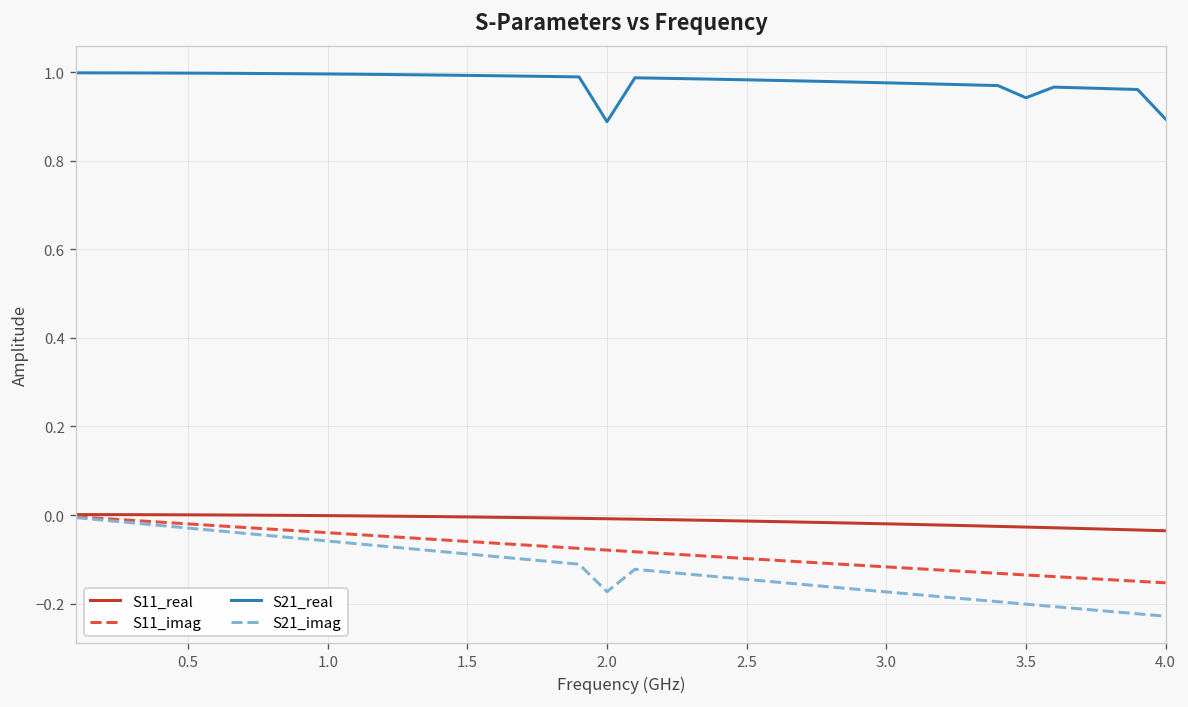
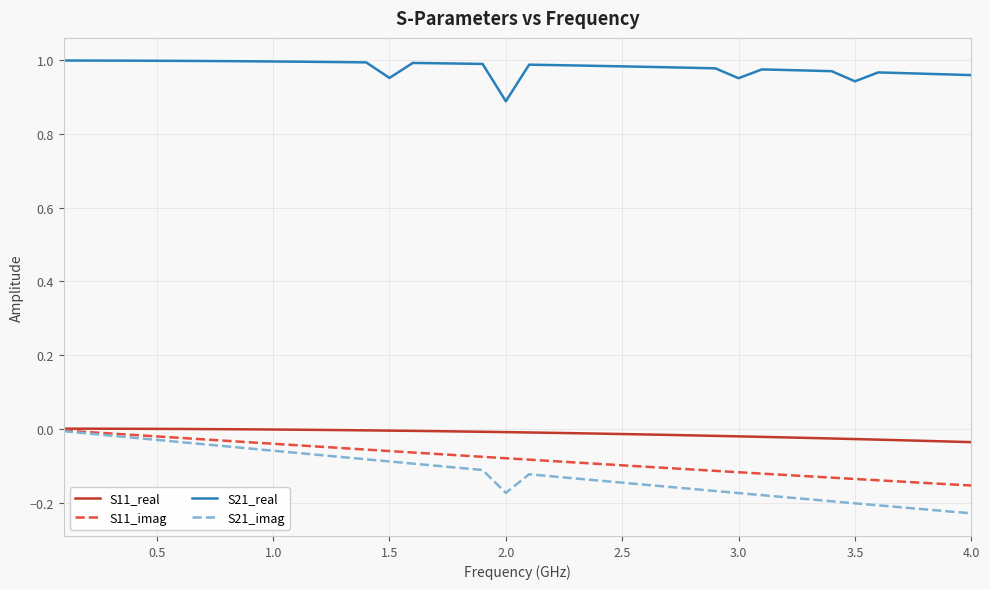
  {
    "S21_real": {
      "0.5": 1.00,
      "1.0": 1.00,
-     "1.5": 0.99,
+     "1.5": 0.95,
      "2.0": 0.89,
      "2.5": 0.98,
-     "3.0": 0.98,
+     "3.0": 0.95,
      "3.5": 0.94,
-     "4.0": 0.89
+     "4.0": 0.96
    },
    "S21_imag": {
      "0.5": -0.03,
      "1.0": -0.06,
      "1.5": -0.09,
      "2.0": -0.17,
      "2.5": -0.15,
      "3.0": -0.17,
      "3.5": -0.20,
      "4.0": -0.23
    }
  }
